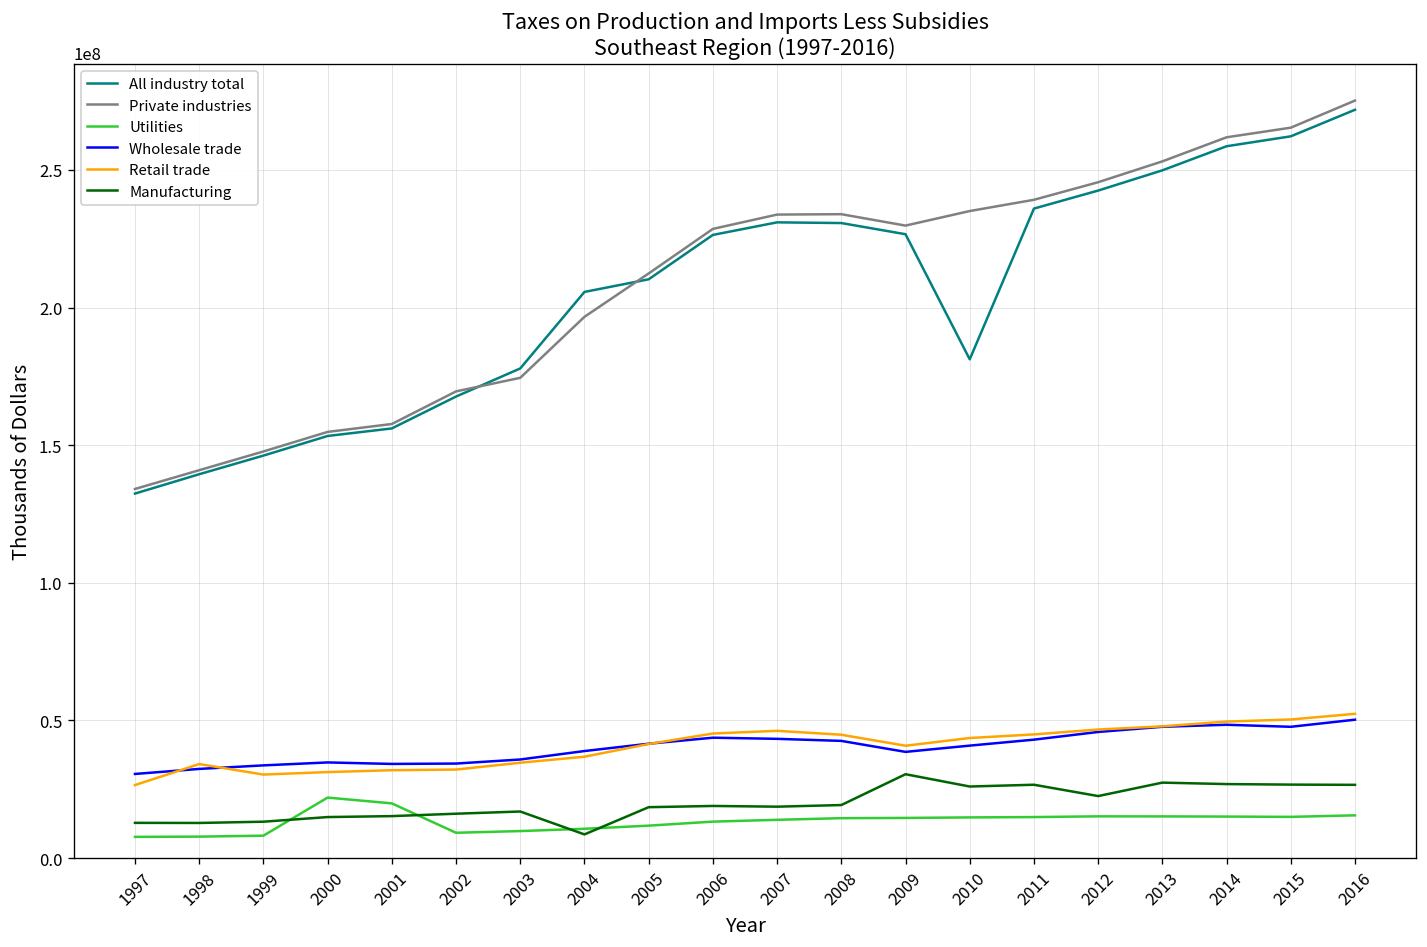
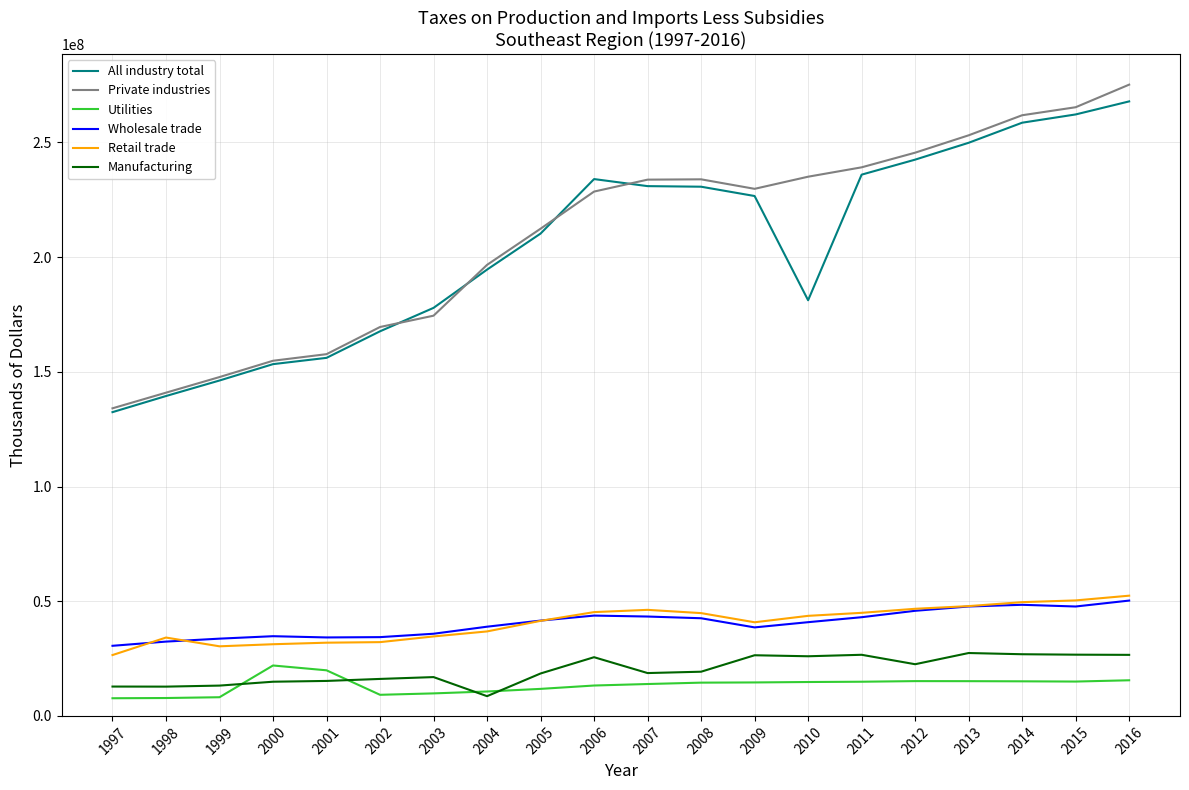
  {
    "All industry total": {
      "1997": 132000000,
      "1998": 139000000,
      "1999": 146000000,
      "2000": 153000000,
      "2001": 156000000,
      "2002": 168000000,
      "2003": 178000000,
-     "2004": 206000000,
+     "2004": 195000000,
      "2005": 210000000,
-     "2006": 226000000,
+     "2006": 234000000,
      "2007": 231000000,
      "2008": 231000000,
      "2009": 227000000,
      "2010": 181000000,
      "2011": 236000000,
      "2012": 243000000,
      "2013": 250000000,
      "2014": 259000000,
      "2015": 262000000,
-     "2016": 272000000
+     "2016": 268000000
    },
    "Private industries": {
      "1997": 134000000,
      "1998": 141000000,
      "1999": 148000000,
      "2000": 155000000,
      "2001": 158000000,
      "2002": 170000000,
      "2003": 174000000,
      "2004": 197000000,
      "2005": 212000000,
      "2006": 229000000,
      "2007": 234000000,
      "2008": 234000000,
      "2009": 230000000,
      "2010": 235000000,
      "2011": 239000000,
      "2012": 246000000,
      "2013": 253000000,
      "2014": 262000000,
      "2015": 265000000,
      "2016": 275000000
    },
    "Utilities": {
      "1997": 8000000,
      "1998": 8000000,
      "1999": 8000000,
      "2000": 22000000,
      "2001": 20000000,
      "2002": 9000000,
      "2003": 10000000,
      "2004": 11000000,
      "2005": 12000000,
      "2006": 13000000,
      "2007": 14000000,
      "2008": 15000000,
      "2009": 15000000,
      "2010": 15000000,
      "2011": 15000000,
      "2012": 15000000,
      "2013": 15000000,
      "2014": 15000000,
      "2015": 15000000,
      "2016": 16000000
    },
    "Wholesale trade": {
      "1997": 31000000,
      "1998": 32000000,
      "1999": 34000000,
      "2000": 35000000,
      "2001": 34000000,
      "2002": 34000000,
      "2003": 36000000,
      "2004": 39000000,
      "2006": 44000000,
      "2007": 43000000,
      "2008": 43000000,
      "2009": 39000000,
      "2010": 41000000,
      "2011": 43000000,
      "2014": 48000000,
      "2015": 48000000,
      "2016": 50000000
    },
    "Retail trade": {
      "1997": 27000000,
      "1998": 34000000,
      "1999": 30000000,
      "2000": 31000000,
      "2001": 32000000,
      "2002": 32000000,
      "2003": 35000000,
      "2004": 37000000,
      "2006": 45000000,
      "2007": 46000000,
      "2008": 45000000,
      "2009": 41000000,
      "2010": 44000000,
      "2011": 45000000,
      "2014": 50000000,
      "2015": 50000000,
      "2016": 52000000
    },
    "Manufacturing": {
      "1997": 13000000,
      "1998": 13000000,
      "1999": 13000000,
      "2000": 15000000,
      "2001": 15000000,
      "2002": 16000000,
      "2003": 17000000,
      "2004": 9000000,
      "2005": 18000000,
-     "2006": 19000000,
+     "2006": 26000000,
      "2007": 19000000,
      "2008": 19000000,
-     "2009": 30000000,
+     "2009": 26000000,
      "2010": 26000000,
      "2011": 27000000,
      "2012": 23000000,
      "2013": 27000000,
      "2014": 27000000,
      "2015": 27000000,
      "2016": 27000000
    }
  }
